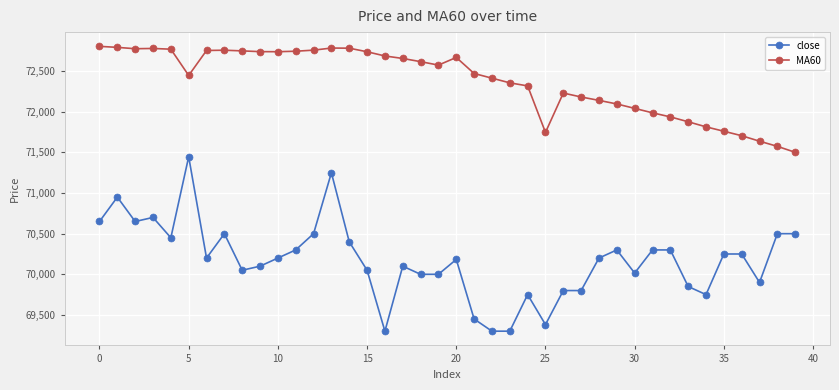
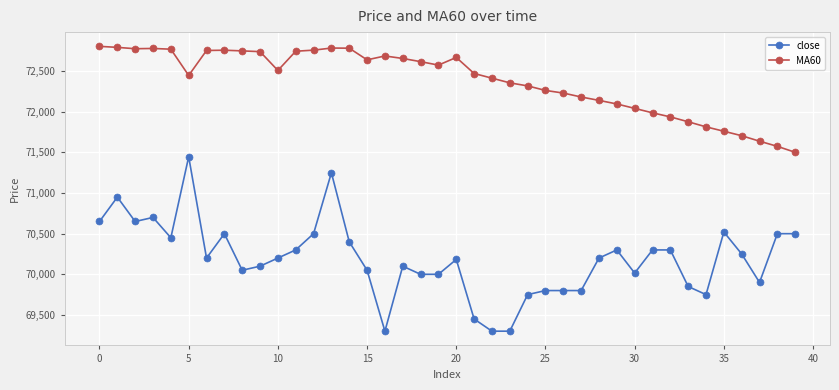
  {
    "close": {
      "0": "70,700",
      "5": "71,400",
      "10": "70,200",
      "15": "70,100",
      "20": "70,200",
-     "25": "69,400",
+     "25": "69,800",
      "30": "70,000",
-     "35": "70,300"
+     "35": "70,500"
    },
    "MA60": {
      "0": "72,800",
      "5": "72,400",
-     "10": "72,700",
-     "15": "72,700",
+     "10": "72,500",
+     "15": "72,600",
      "20": "72,700",
-     "25": "71,700",
+     "25": "72,300",
      "30": "72,000",
      "35": "71,800"
    }
  }
